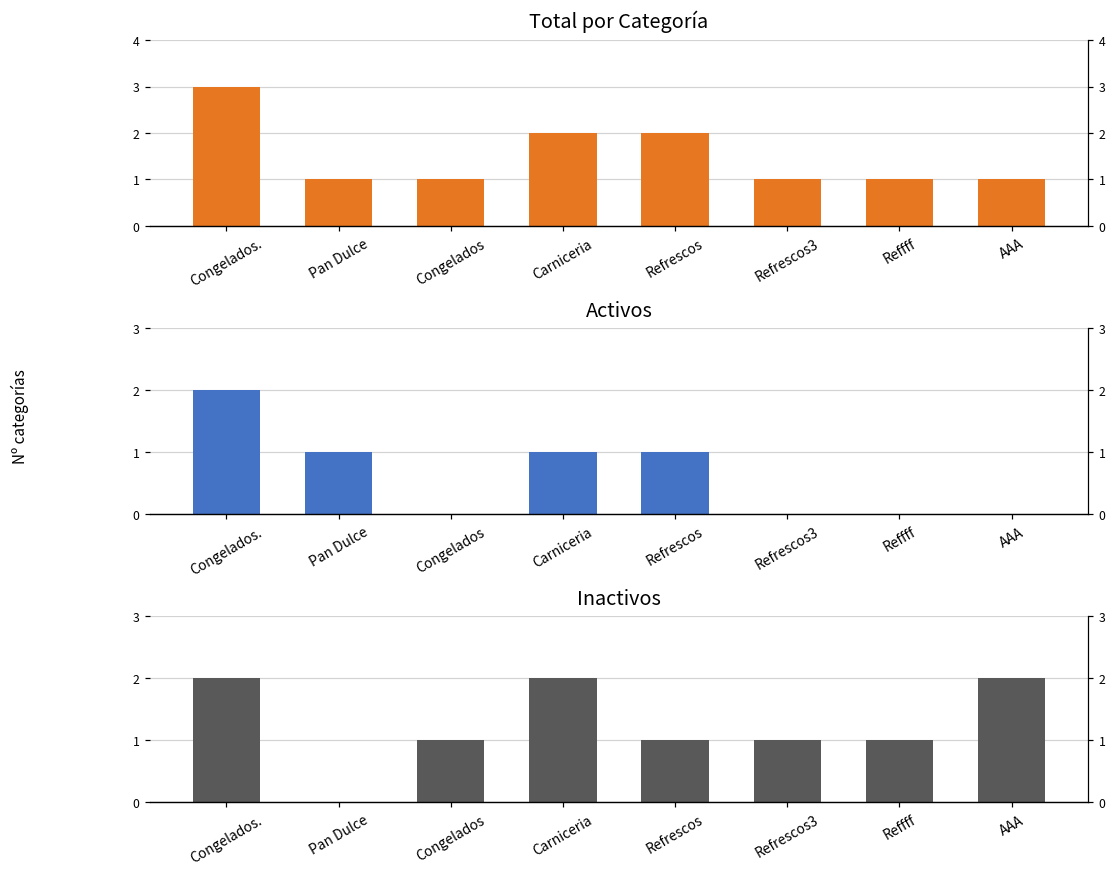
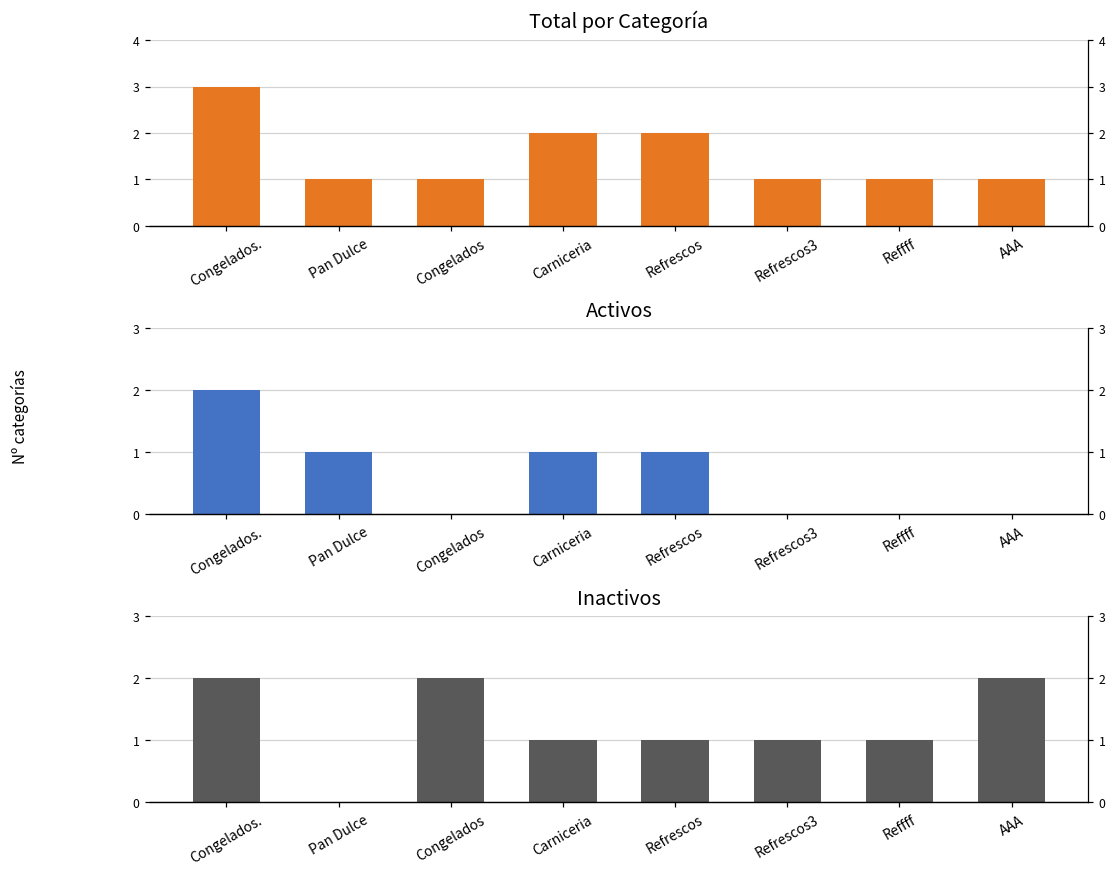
  {
    "Total por Categoría": {
      "Congelados.": 3.0,
      "Pan Dulce": 1.0,
      "Congelados": 1.0,
      "Carniceria": 2.0,
      "Refrescos": 2.0,
      "Refrescos3": 1.0,
      "Reffff": 1.0,
      "AAA": 1.0
    },
    "Activos": {
      "Congelados.": 2.0,
      "Pan Dulce": 1.0,
      "Congelados": 0.0,
      "Carniceria": 1.0,
      "Refrescos": 1.0,
      "Refrescos3": 0.0,
      "Reffff": 0.0,
      "AAA": 0.0
    },
    "Inactivos": {
      "Congelados.": 2,
      "Pan Dulce": 0,
-     "Congelados": 1,
-     "Carniceria": 2,
+     "Congelados": 2,
+     "Carniceria": 1,
      "Refrescos": 1,
      "Refrescos3": 1,
      "Reffff": 1,
      "AAA": 2
    }
  }
